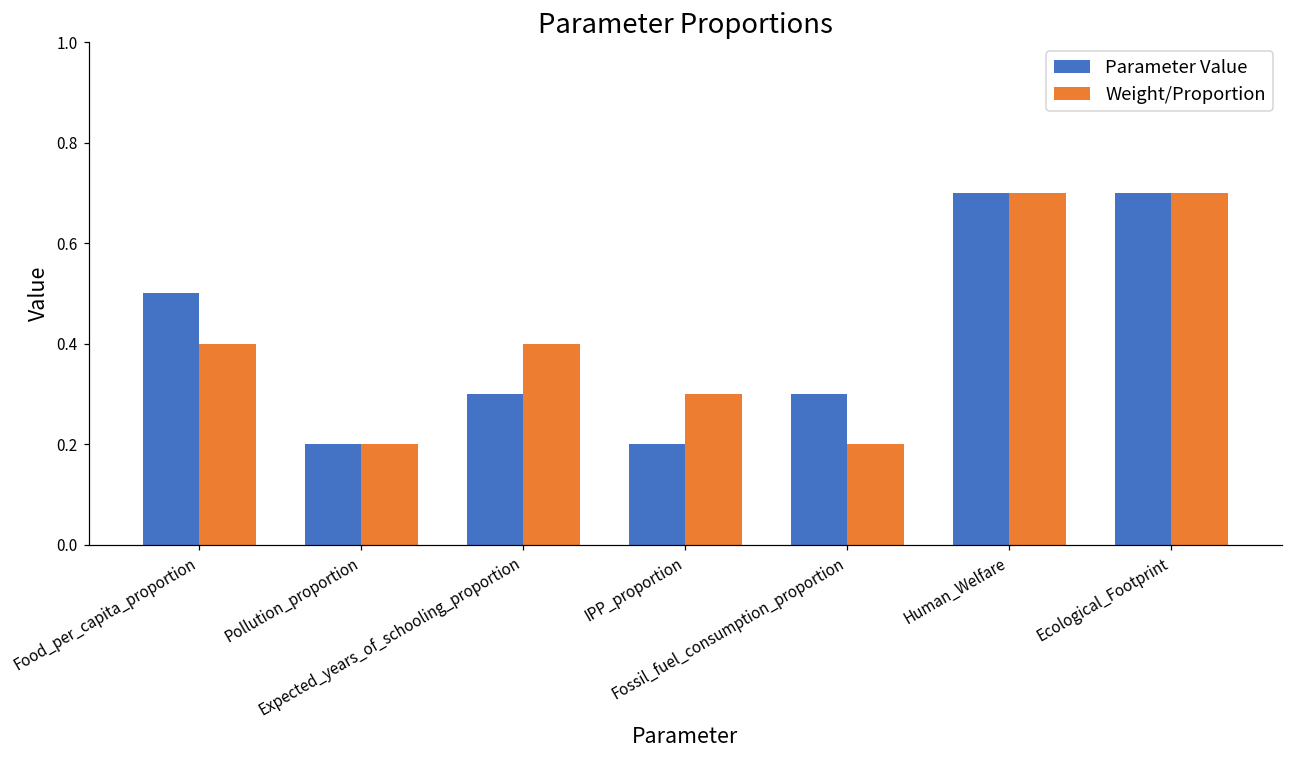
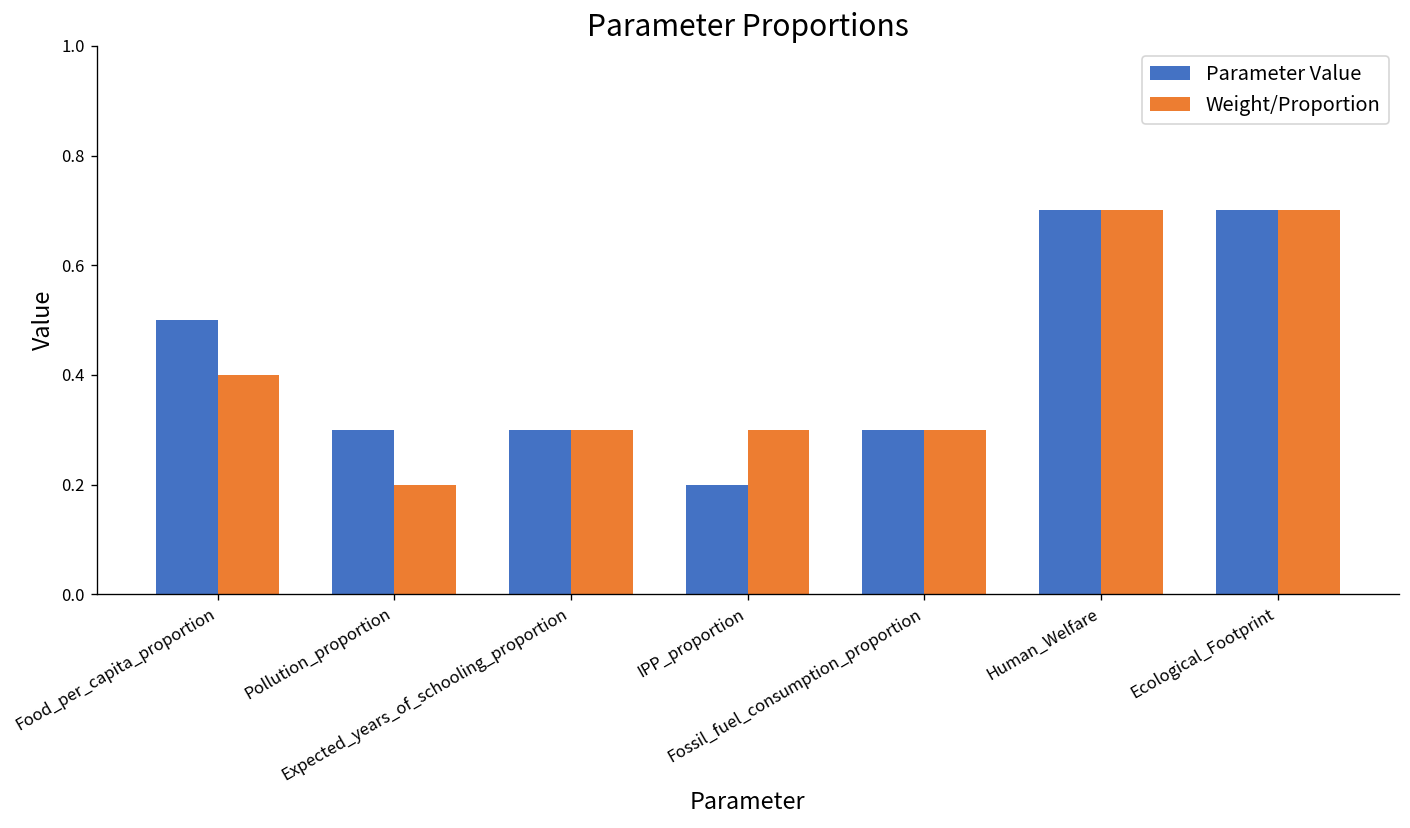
  {
    "Parameter Value": {
      "Food_per_capita_proportion": 0.5,
-     "Pollution_proportion": 0.2,
+     "Pollution_proportion": 0.3,
      "Expected_years_of_schooling_proportion": 0.3,
      "IPP_proportion": 0.2,
      "Fossil_fuel_consumption_proportion": 0.3,
      "Human_Welfare": 0.7,
      "Ecological_Footprint": 0.7
    },
    "Weight/Proportion": {
      "Food_per_capita_proportion": 0.4,
      "Pollution_proportion": 0.2,
-     "Expected_years_of_schooling_proportion": 0.4,
+     "Expected_years_of_schooling_proportion": 0.3,
      "IPP_proportion": 0.3,
-     "Fossil_fuel_consumption_proportion": 0.2,
+     "Fossil_fuel_consumption_proportion": 0.3,
      "Human_Welfare": 0.7,
      "Ecological_Footprint": 0.7
    }
  }
